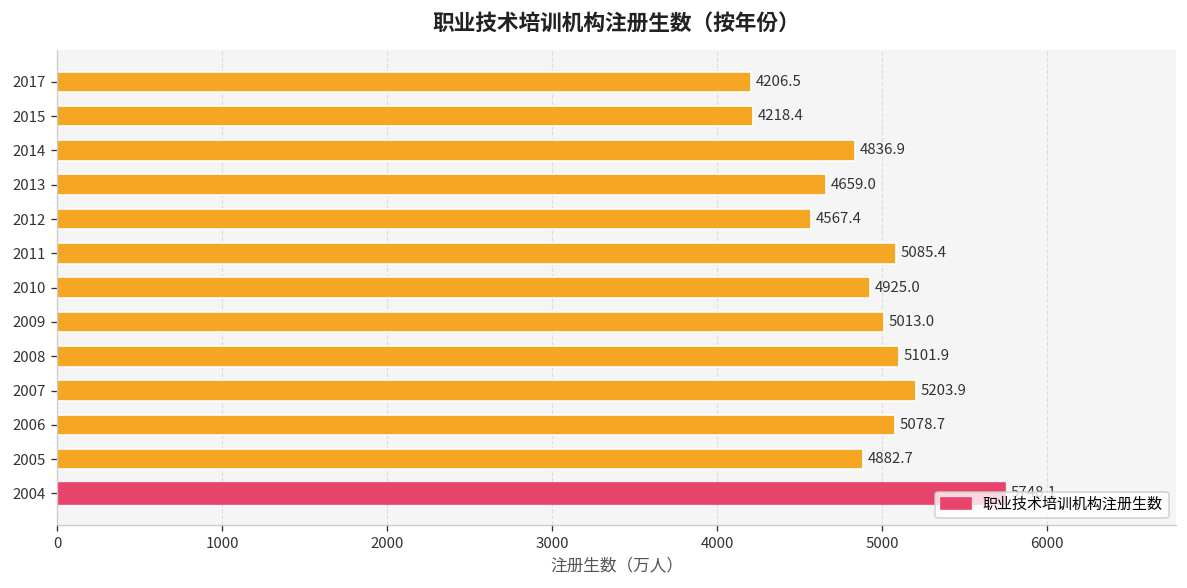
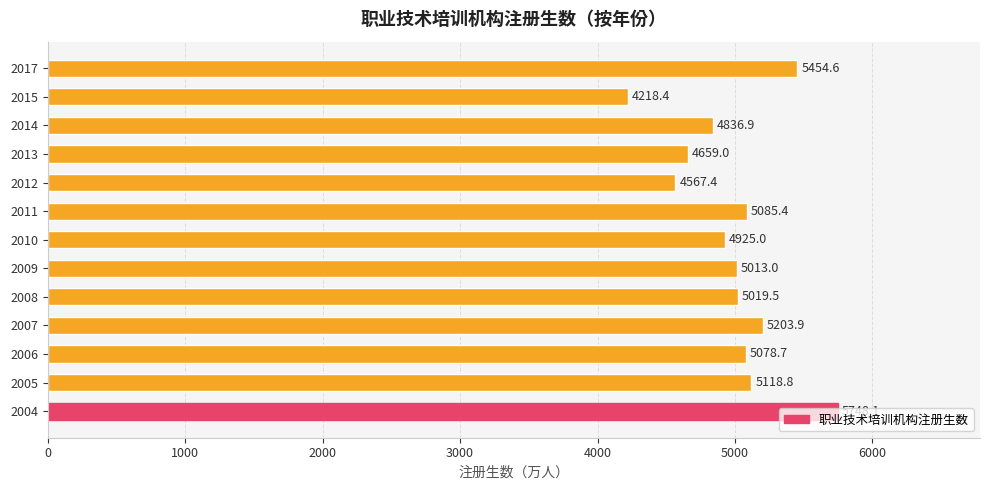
  {
-   "2017": 4206.5,
+   "2017": 5454.6,
    "2015": 4218.4,
    "2014": 4836.9,
    "2013": 4659.0,
    "2012": 4567.4,
    "2011": 5085.4,
    "2010": 4925.0,
    "2009": 5013.0,
-   "2008": 5101.9,
+   "2008": 5019.5,
    "2007": 5203.9,
    "2006": 5078.7,
-   "2005": 4882.7
+   "2005": 5118.8
  }
